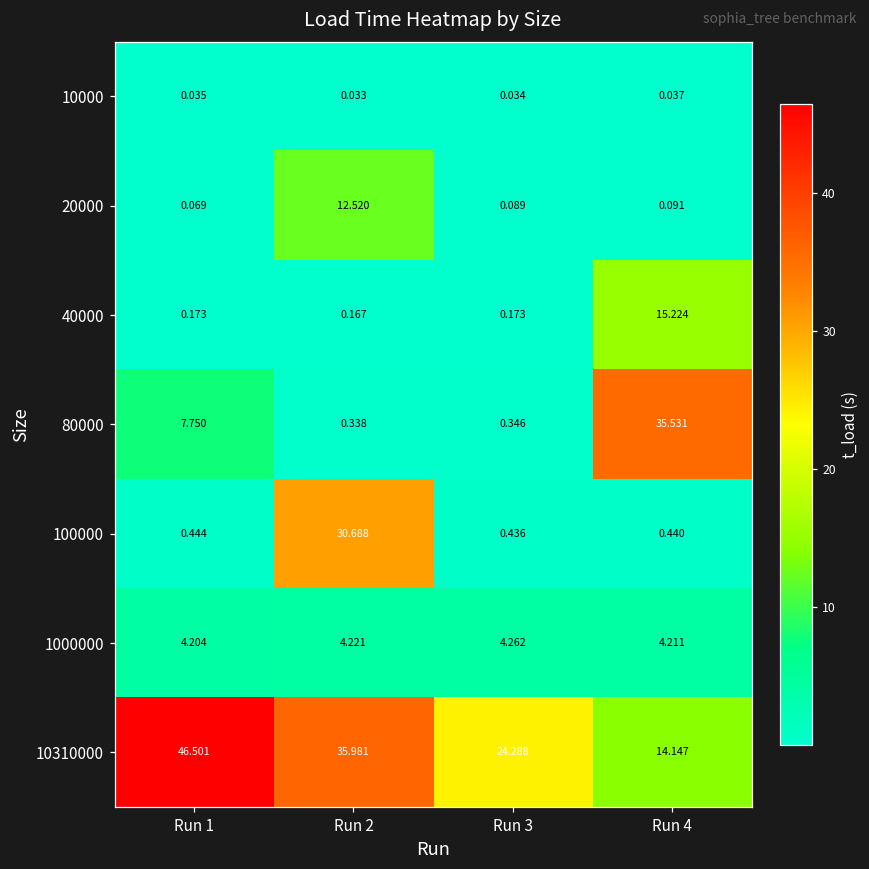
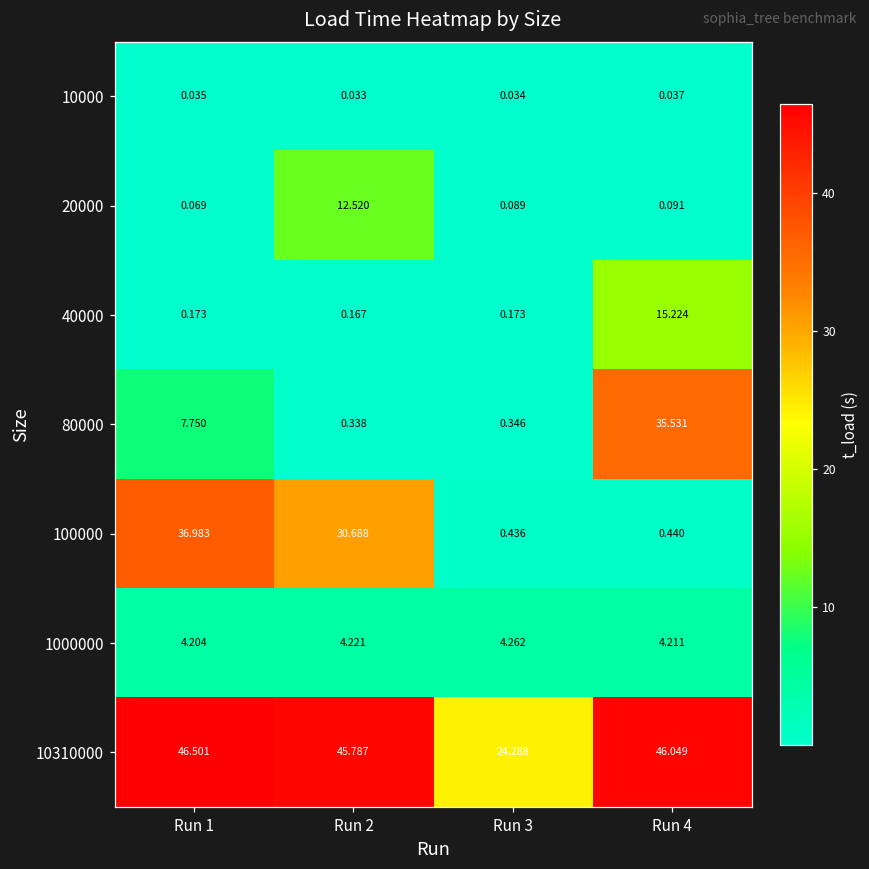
  {
    "10000": {
      "Run 1": 0.035,
      "Run 2": 0.033,
      "Run 3": 0.034,
      "Run 4": 0.037
    },
    "20000": {
      "Run 1": 0.069,
      "Run 2": 12.520,
      "Run 3": 0.089,
      "Run 4": 0.091
    },
    "40000": {
      "Run 1": 0.173,
      "Run 2": 0.167,
      "Run 3": 0.173,
      "Run 4": 15.224
    },
    "80000": {
      "Run 1": 7.750,
      "Run 2": 0.338,
      "Run 3": 0.346,
      "Run 4": 35.531
    },
    "100000": {
-     "Run 1": 0.444,
+     "Run 1": 36.983,
      "Run 2": 30.688,
      "Run 3": 0.436,
      "Run 4": 0.440
    },
    "1000000": {
      "Run 1": 4.204,
      "Run 2": 4.221,
      "Run 3": 4.262,
      "Run 4": 4.211
    },
    "10310000": {
      "Run 1": 46.501,
-     "Run 2": 35.981,
+     "Run 2": 45.787,
      "Run 3": 24.288,
-     "Run 4": 14.147
+     "Run 4": 46.049
    }
  }
